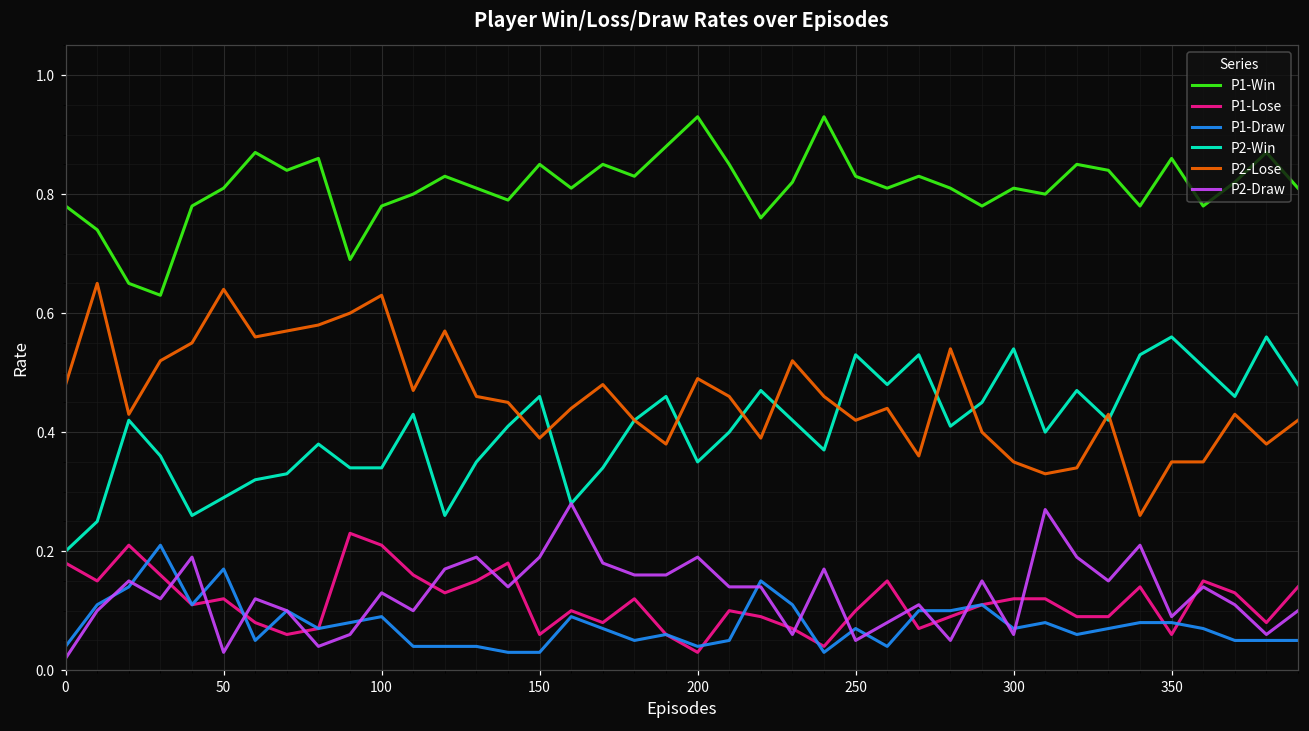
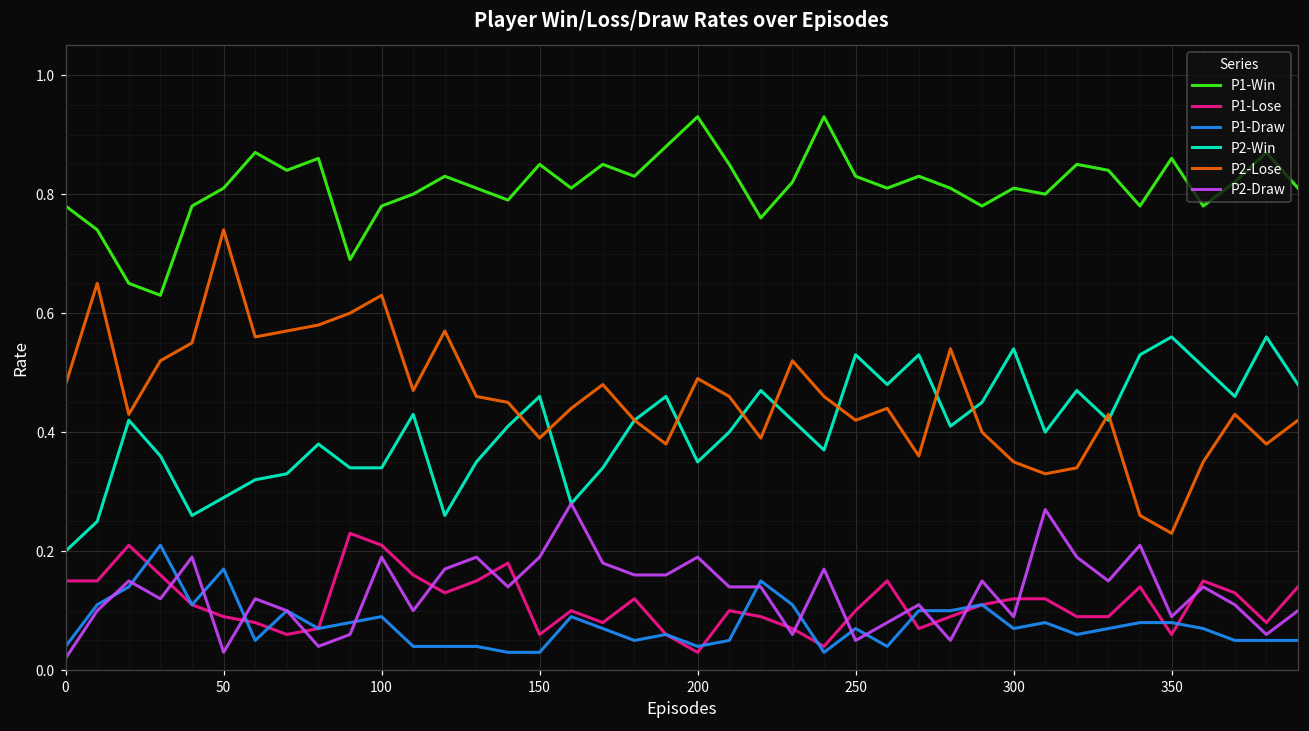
  {
    "P1-Win": {
      "0": 0.78,
      "50": 0.81,
      "100": 0.78,
      "150": 0.85,
      "200": 0.93,
      "250": 0.83,
      "300": 0.81,
      "350": 0.86
    },
    "P1-Lose": {
-     "0": 0.18,
-     "50": 0.12,
+     "0": 0.15,
+     "50": 0.09,
      "100": 0.21,
      "150": 0.06,
      "200": 0.03,
      "250": 0.10,
      "300": 0.12,
      "350": 0.06
    },
    "P1-Draw": {
      "0": 0.04,
      "50": 0.17,
      "100": 0.09,
      "150": 0.03,
      "200": 0.04,
      "250": 0.07,
      "300": 0.07,
      "350": 0.08
    },
    "P2-Win": {
      "0": 0.20,
      "50": 0.29,
      "100": 0.34,
      "150": 0.46,
      "200": 0.35,
      "250": 0.53,
      "300": 0.54,
      "350": 0.56
    },
    "P2-Lose": {
      "0": 0.48,
-     "50": 0.64,
+     "50": 0.74,
      "100": 0.63,
      "150": 0.39,
      "200": 0.49,
      "250": 0.42,
      "300": 0.35,
-     "350": 0.35
+     "350": 0.23
    },
    "P2-Draw": {
      "0": 0.02,
      "50": 0.03,
-     "100": 0.13,
+     "100": 0.19,
      "150": 0.19,
      "200": 0.19,
      "250": 0.05,
-     "300": 0.06,
+     "300": 0.09,
      "350": 0.09
    }
  }
